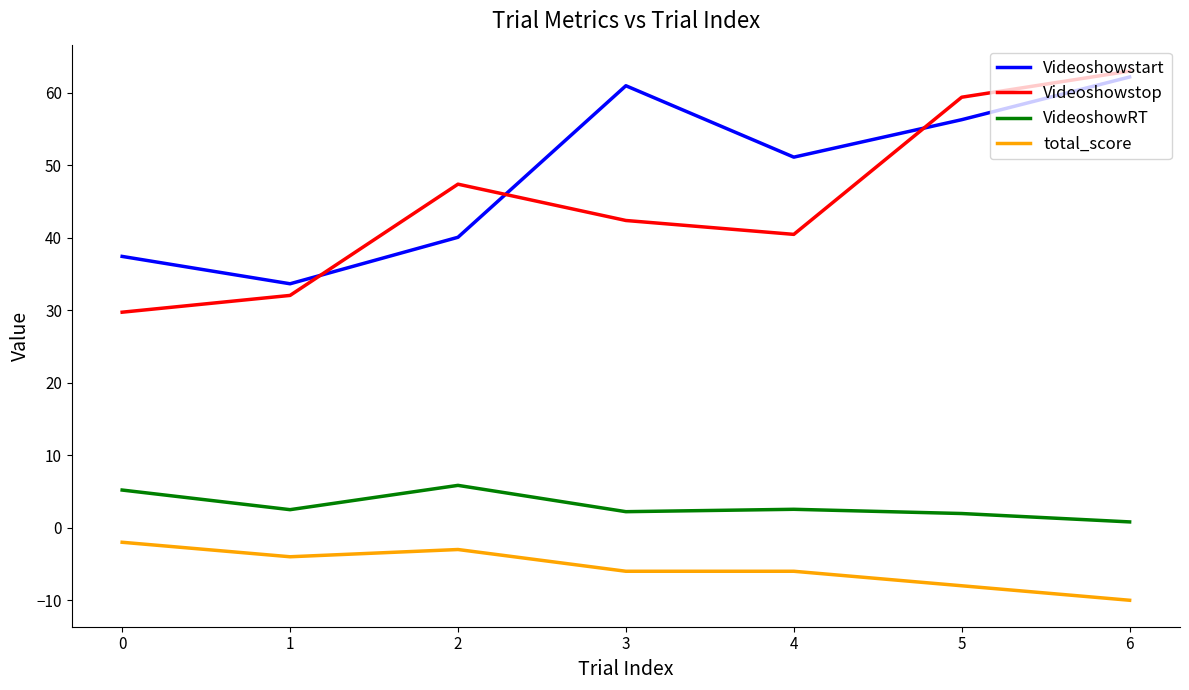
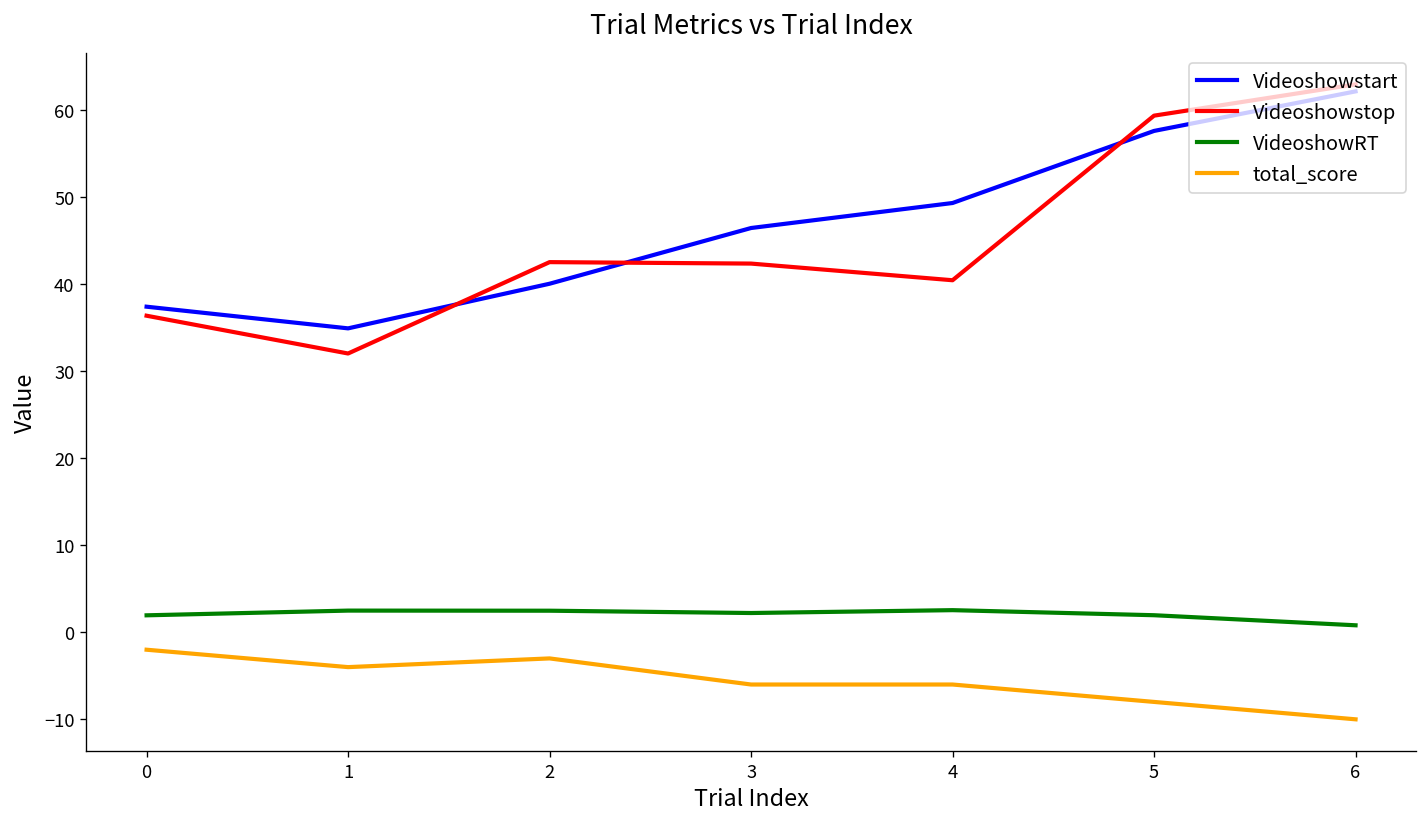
  {
    "Videoshowstart": {
      "0": 37,
-     "1": 34,
+     "1": 35,
      "2": 40,
-     "3": 61,
-     "4": 51,
-     "5": 56
+     "3": 46,
+     "4": 49,
+     "5": 58
    },
    "Videoshowstop": {
-     "0": 30,
+     "0": 36,
      "1": 32,
-     "2": 47,
+     "2": 43,
      "3": 42,
      "4": 40,
      "5": 59
    },
    "VideoshowRT": {
-     "0": 5,
+     "0": 2,
      "1": 2,
-     "2": 6,
+     "2": 2,
      "3": 2,
      "4": 3,
      "5": 2,
      "6": 1
    },
    "total_score": {
      "0": -2,
      "1": -4,
      "2": -3,
      "3": -6,
      "4": -6,
      "5": -8,
      "6": -10
    }
  }
